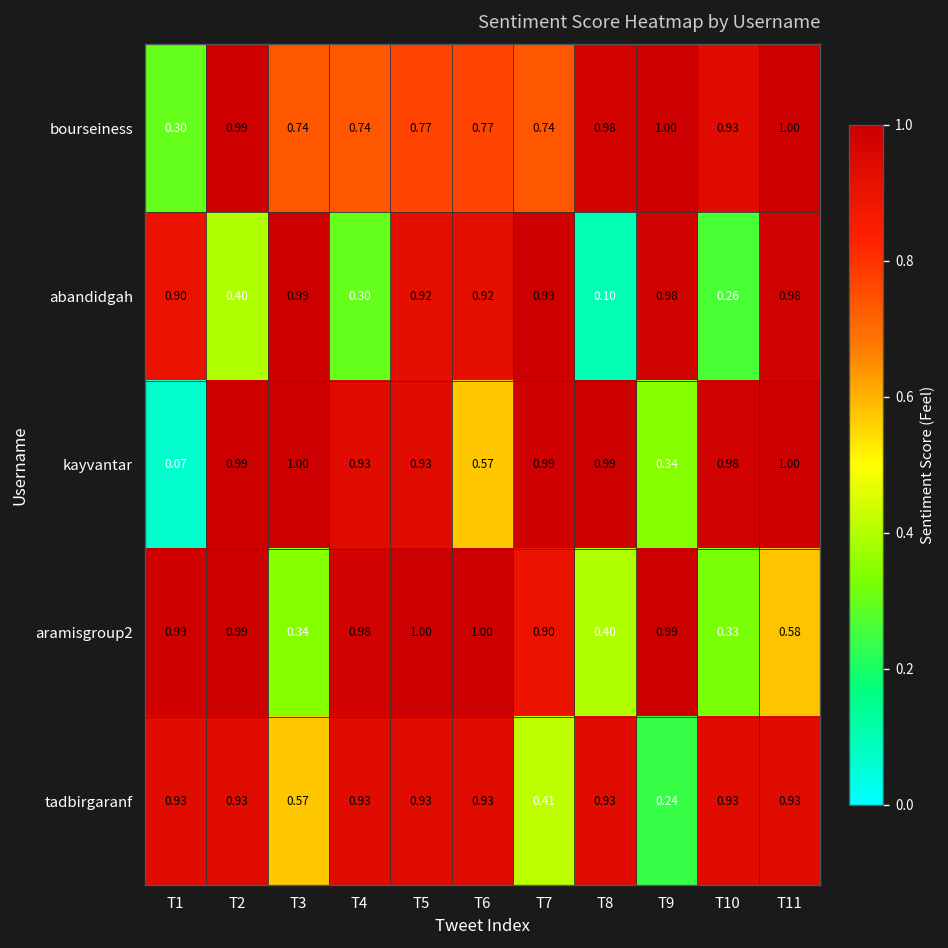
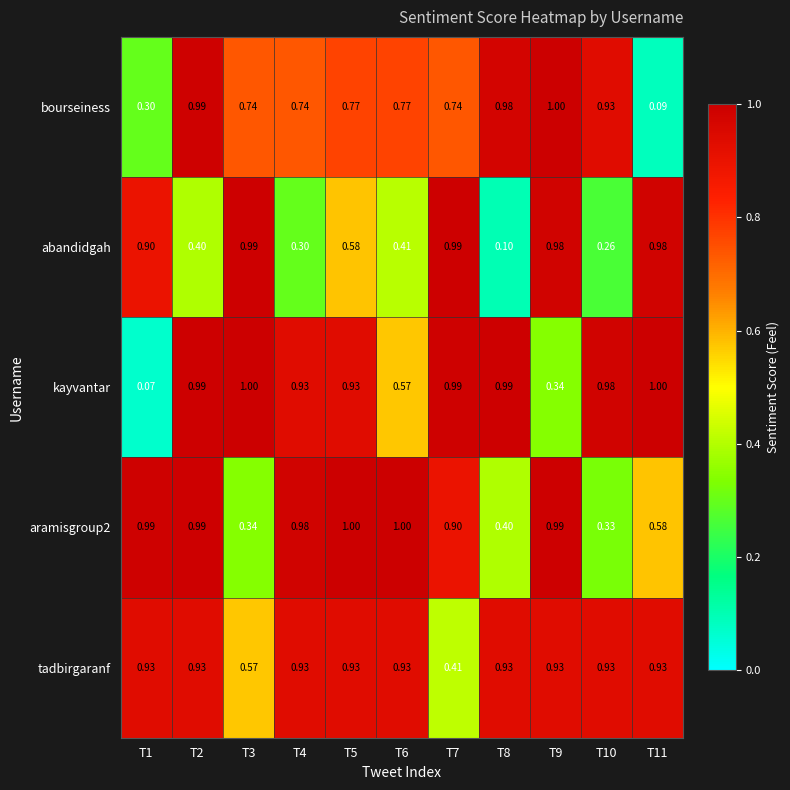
  {
    "bourseiness": {
      "T1": 0.30,
      "T2": 0.99,
      "T3": 0.74,
      "T4": 0.74,
      "T5": 0.77,
      "T6": 0.77,
      "T7": 0.74,
      "T8": 0.98,
      "T9": 1.00,
      "T10": 0.93,
-     "T11": 1.00
+     "T11": 0.09
    },
    "abandidgah": {
      "T1": 0.90,
      "T2": 0.40,
      "T3": 0.99,
      "T4": 0.30,
-     "T5": 0.92,
-     "T6": 0.92,
+     "T5": 0.58,
+     "T6": 0.41,
      "T7": 0.99,
      "T8": 0.10,
      "T9": 0.98,
      "T10": 0.26,
      "T11": 0.98
    },
    "kayvantar": {
      "T1": 0.07,
      "T2": 0.99,
      "T3": 1.00,
      "T4": 0.93,
      "T5": 0.93,
      "T6": 0.57,
      "T7": 0.99,
      "T8": 0.99,
      "T9": 0.34,
      "T10": 0.98,
      "T11": 1.00
    },
    "aramisgroup2": {
      "T1": 0.99,
      "T2": 0.99,
      "T3": 0.34,
      "T4": 0.98,
      "T5": 1.00,
      "T6": 1.00,
      "T7": 0.90,
      "T8": 0.40,
      "T9": 0.99,
      "T10": 0.33,
      "T11": 0.58
    },
    "tadbirgaranf": {
      "T1": 0.93,
      "T2": 0.93,
      "T3": 0.57,
      "T4": 0.93,
      "T5": 0.93,
      "T6": 0.93,
      "T7": 0.41,
      "T8": 0.93,
-     "T9": 0.24,
+     "T9": 0.93,
      "T10": 0.93,
      "T11": 0.93
    }
  }
